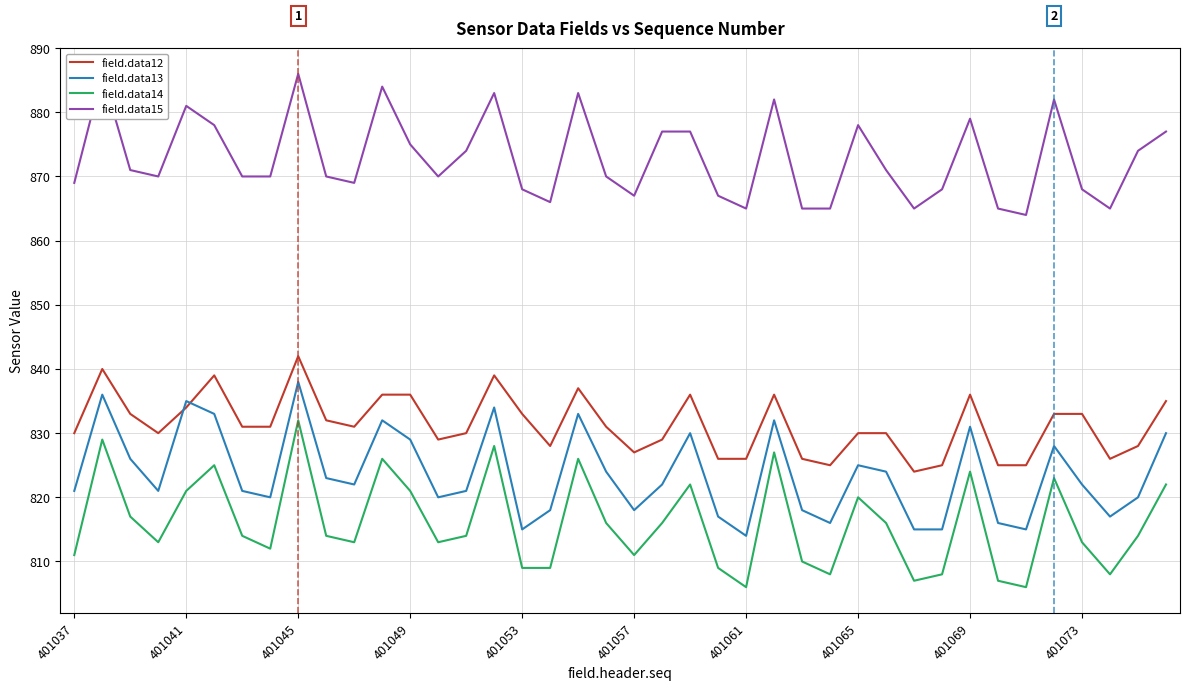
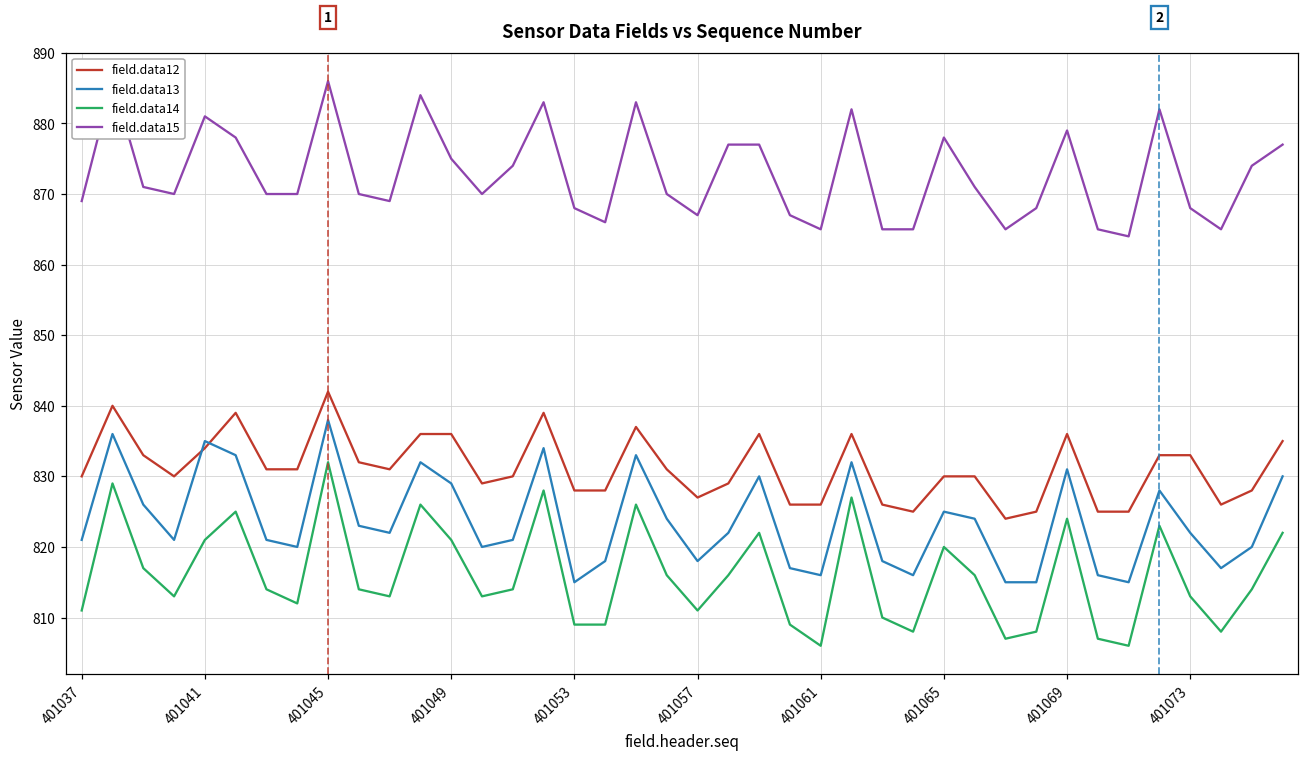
  {
    "field.data12": {
      "401037": 830,
      "401041": 834,
      "401045": 842,
      "401049": 836,
-     "401053": 833,
+     "401053": 828,
      "401057": 827,
      "401061": 826,
      "401065": 830,
      "401069": 836,
      "401073": 833
    },
    "field.data13": {
      "401037": 821,
      "401041": 835,
      "401045": 838,
      "401049": 829,
      "401053": 815,
      "401057": 818,
-     "401061": 814,
+     "401061": 816,
      "401065": 825,
      "401069": 831,
      "401073": 822
    },
    "field.data14": {
      "401037": 811,
      "401041": 821,
      "401045": 832,
      "401049": 821,
      "401053": 809,
      "401057": 811,
      "401061": 806,
      "401065": 820,
      "401069": 824,
      "401073": 813
    },
    "field.data15": {
      "401037": 869,
      "401041": 881,
      "401045": 886,
      "401049": 875,
      "401053": 868,
      "401057": 867,
      "401061": 865,
      "401065": 878,
      "401069": 879,
      "401073": 868
    }
  }
